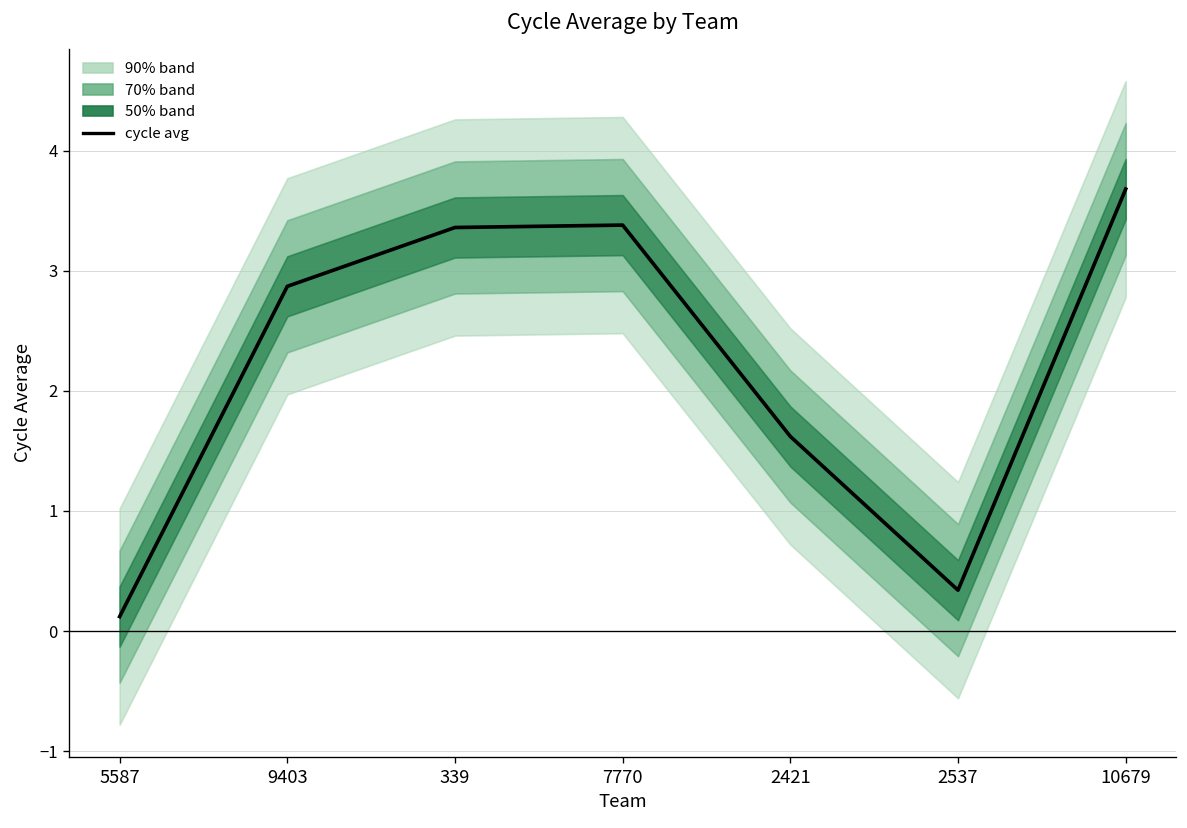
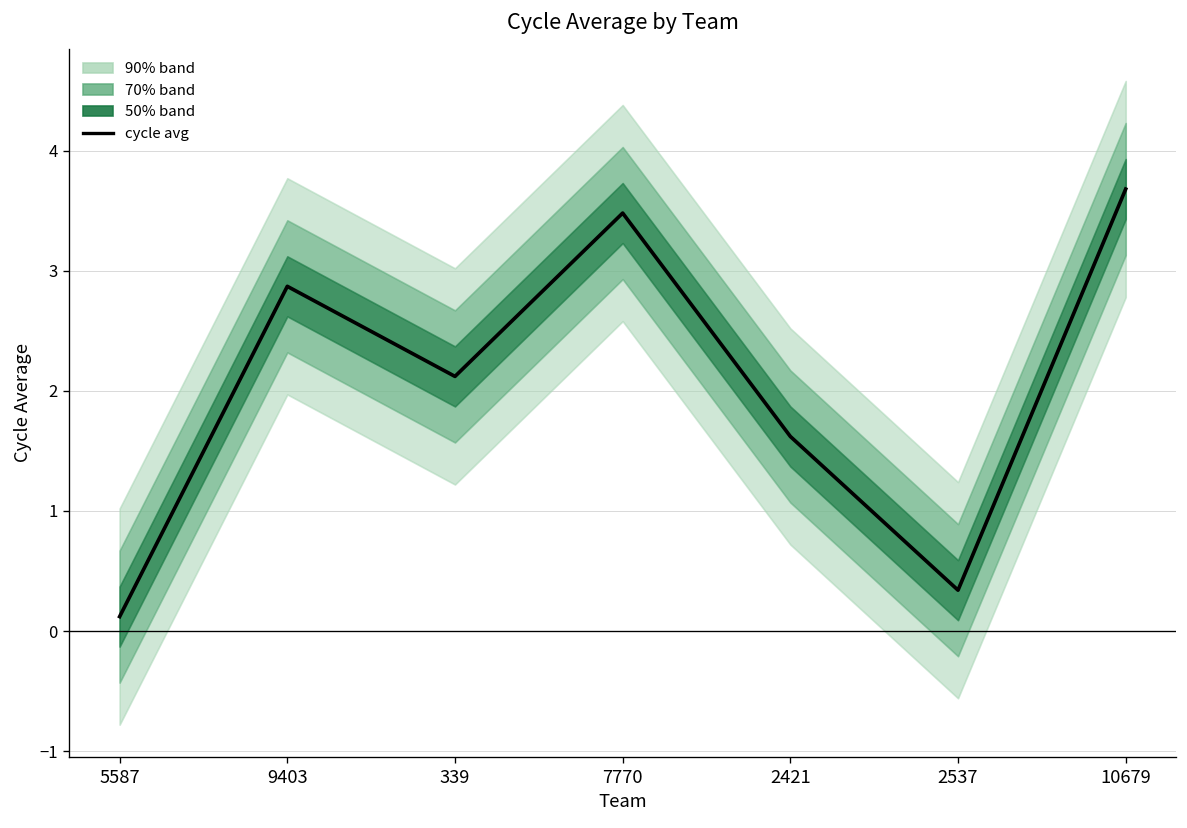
  {
    "cycle avg": {
      "5587": 0.12,
      "9403": 2.87,
-     "339": 3.36,
-     "7770": 3.38,
+     "339": 2.12,
+     "7770": 3.48,
      "2421": 1.62,
      "2537": 0.34,
      "10679": 3.68
    }
  }
